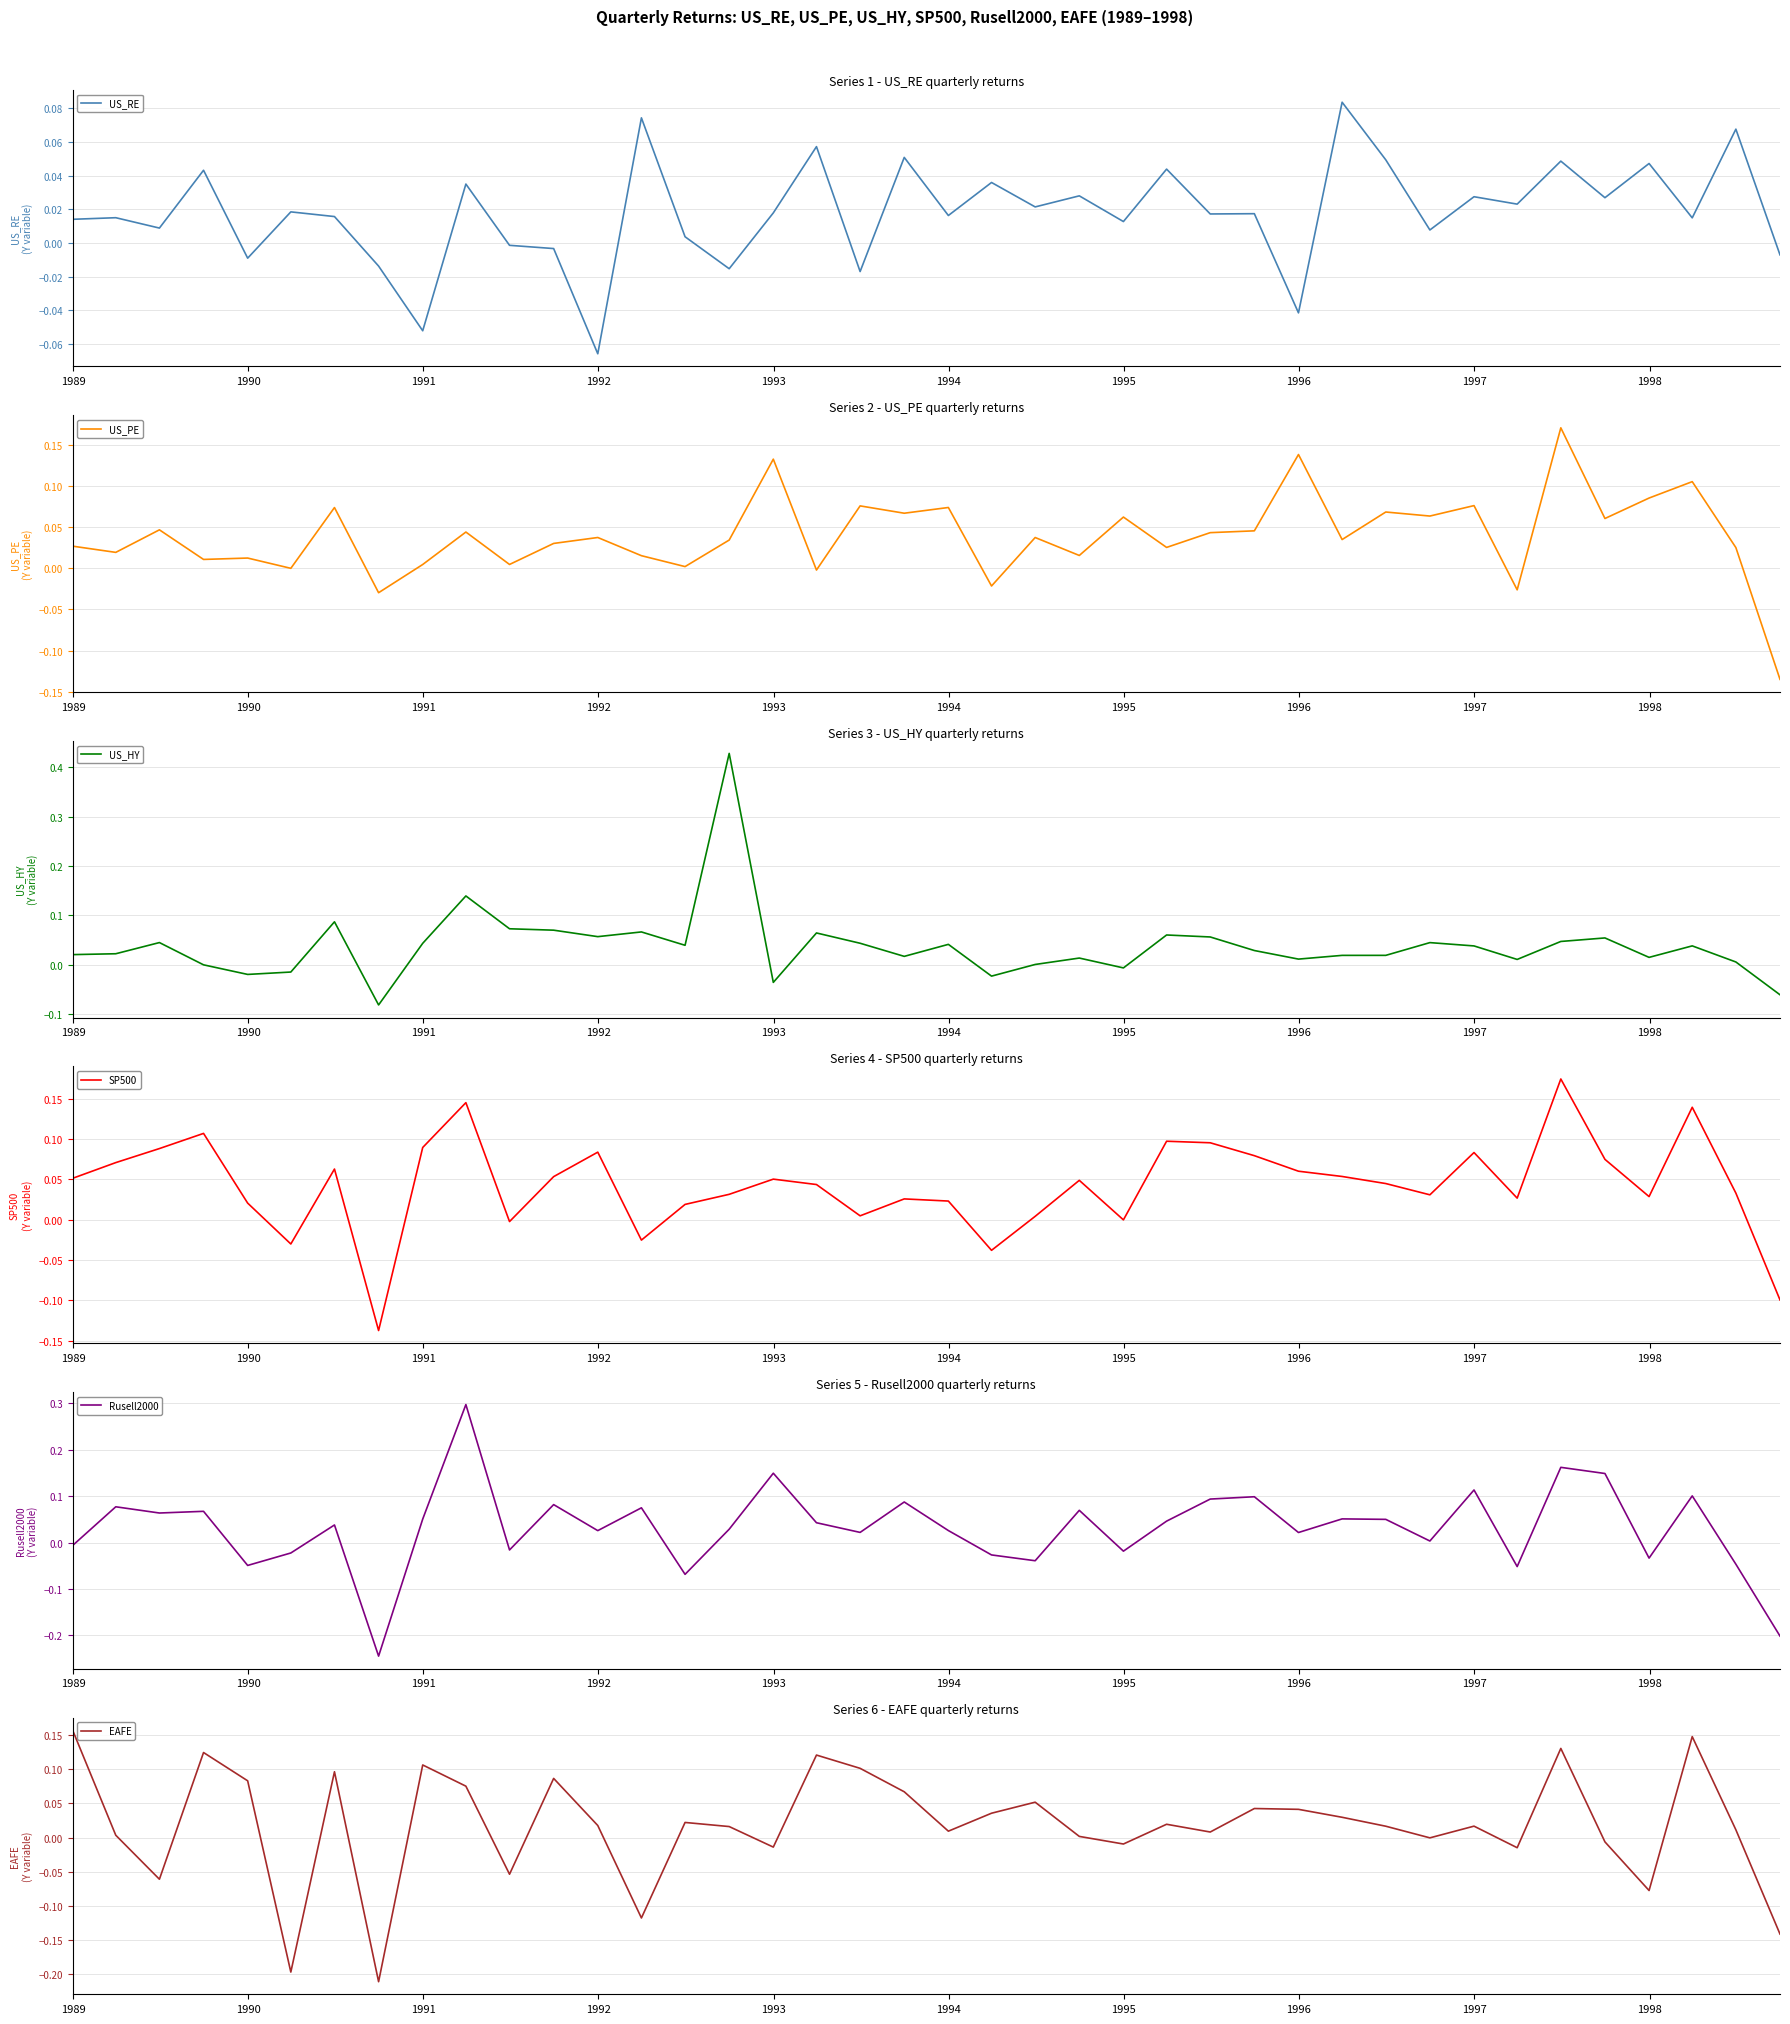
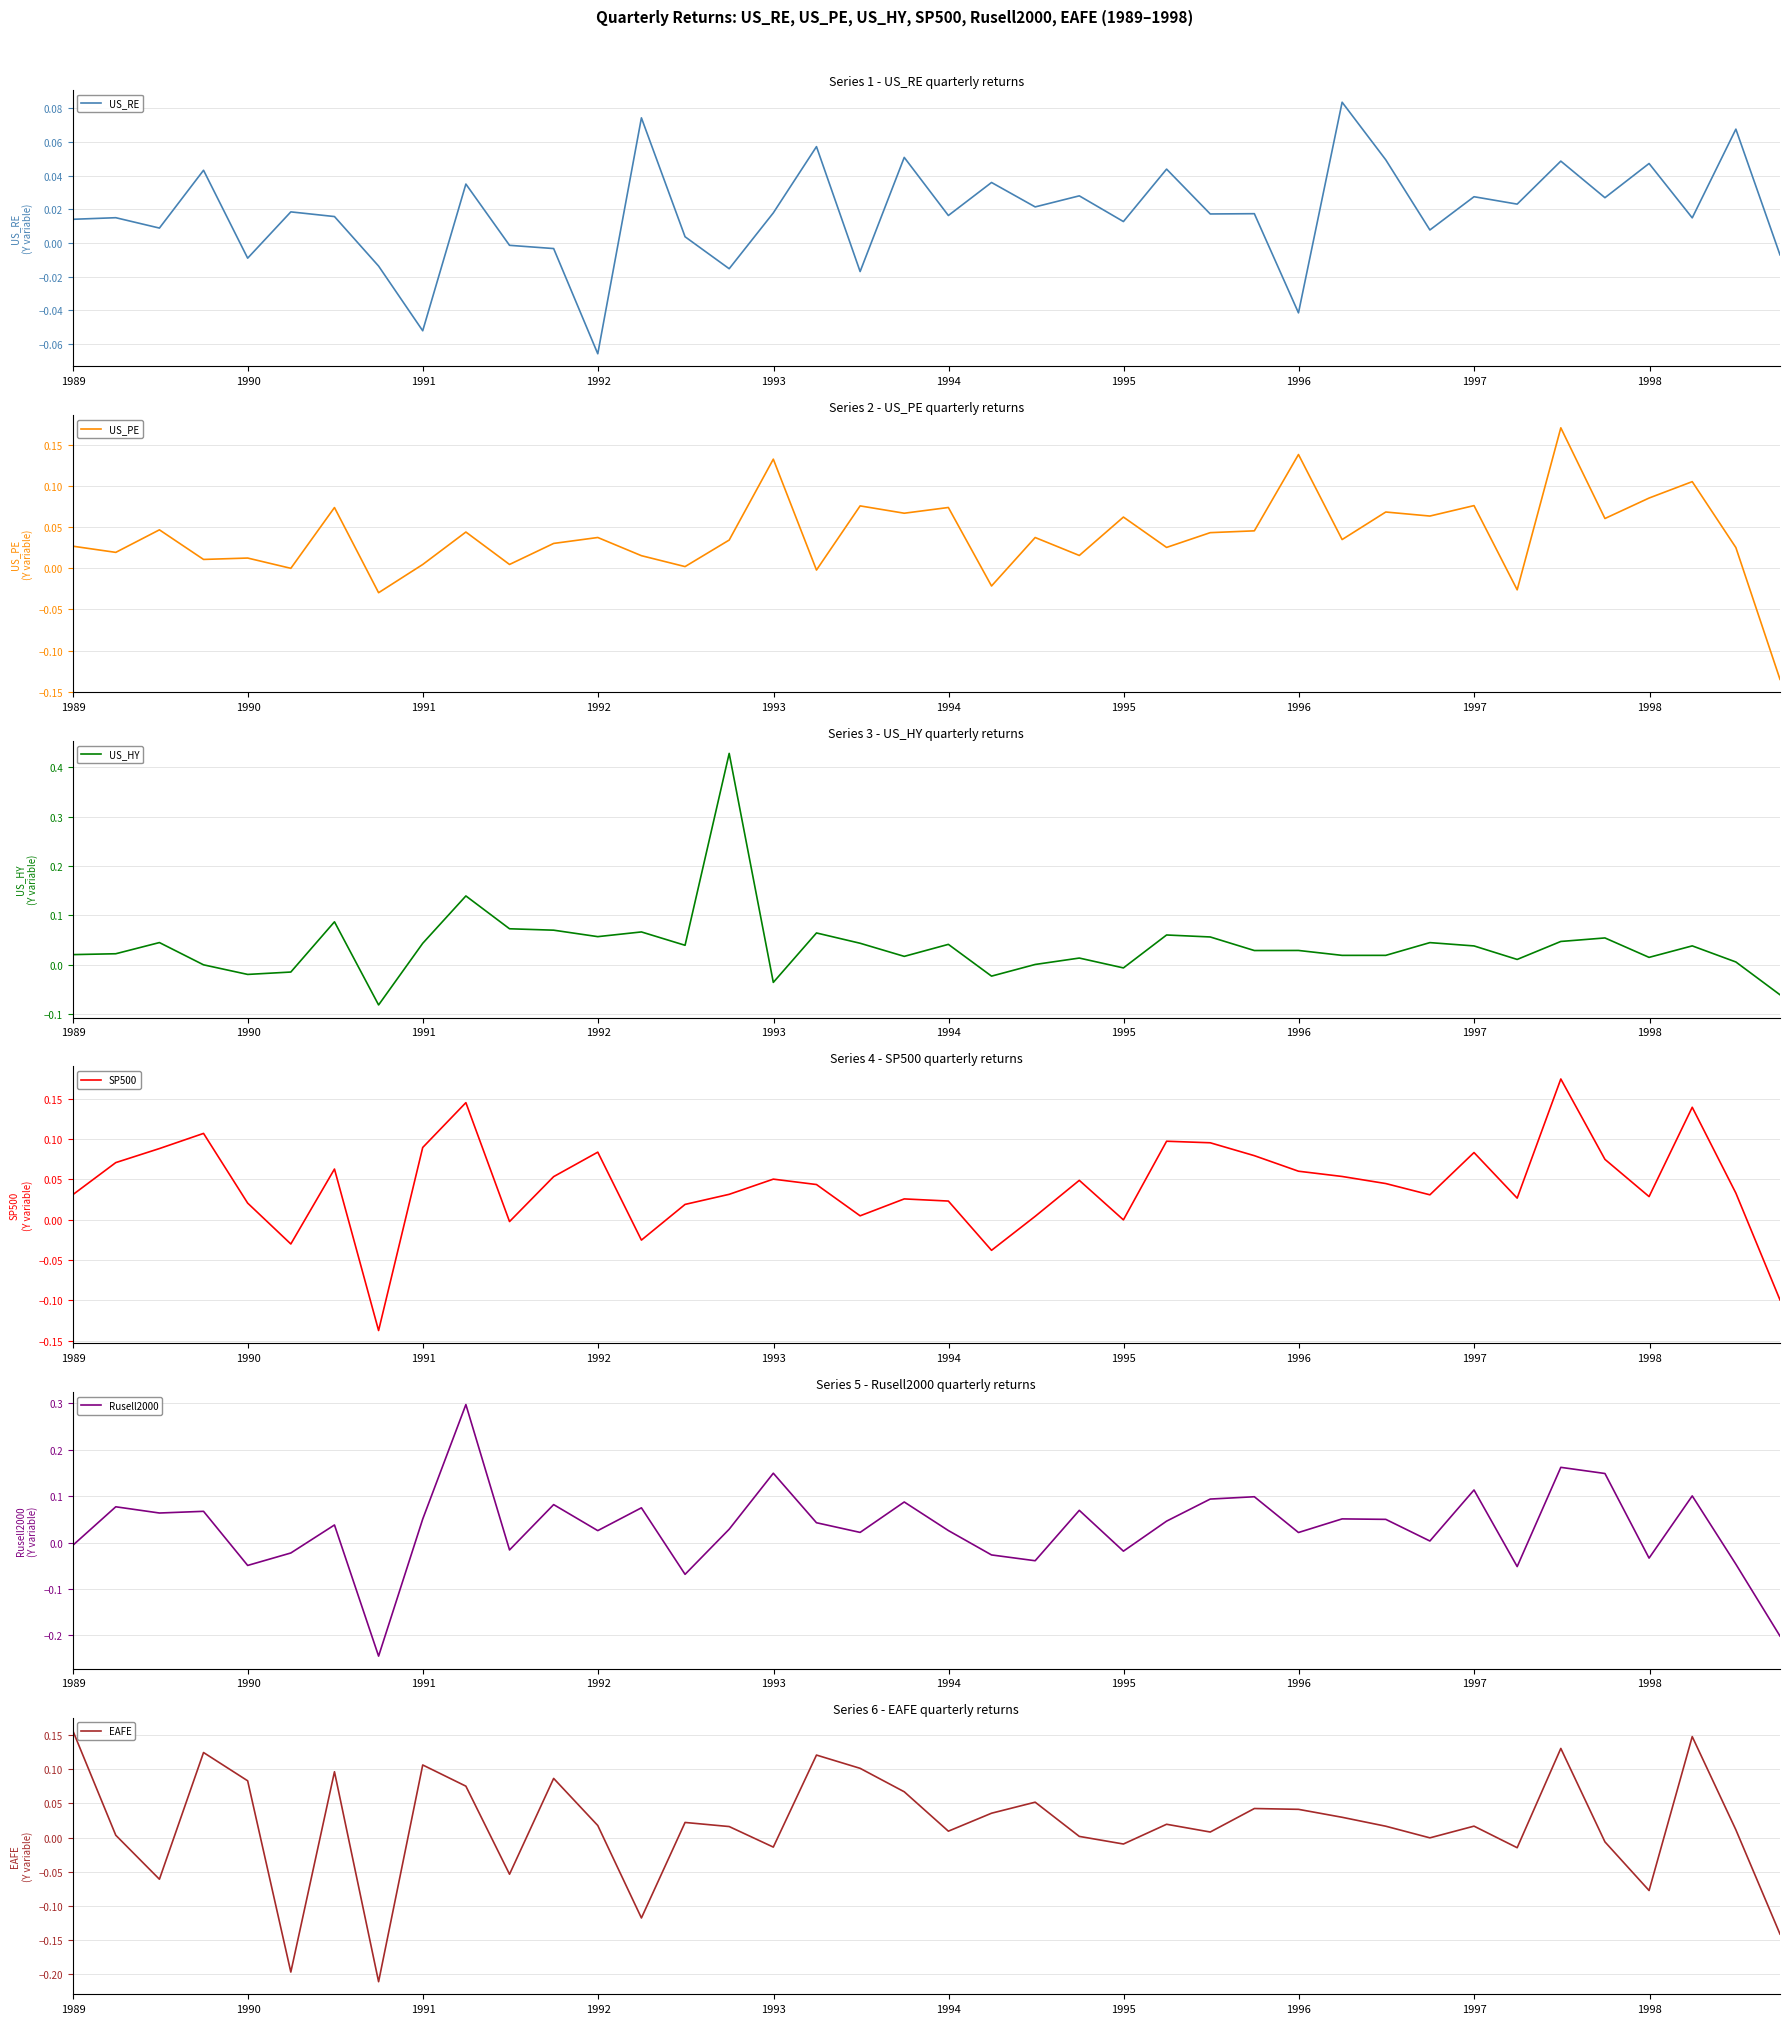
  {
    "Series 1 - US_RE quarterly returns": {
      "1989": 0.014,
      "1990": -0.009,
      "1991": -0.052,
      "1992": -0.066,
      "1993": 0.018,
      "1994": 0.016,
      "1995": 0.013,
      "1996": -0.041,
      "1997": 0.027,
      "1998": 0.047
    },
    "Series 2 - US_PE quarterly returns": {
      "1989": 0.03,
      "1990": 0.01,
      "1991": 0.00,
      "1992": 0.04,
      "1993": 0.13,
      "1994": 0.07,
      "1995": 0.06,
      "1996": 0.14,
      "1997": 0.08,
      "1998": 0.09
    },
    "Series 3 - US_HY quarterly returns": {
      "1989": 0.02,
      "1990": -0.02,
      "1991": 0.04,
      "1992": 0.06,
      "1993": -0.04,
      "1994": 0.04,
      "1995": -0.01,
-     "1996": 0.01,
+     "1996": 0.03,
      "1997": 0.04,
      "1998": 0.01
    },
    "Series 4 - SP500 quarterly returns": {
-     "1989": 0.05,
+     "1989": 0.03,
      "1990": 0.02,
      "1991": 0.09,
      "1992": 0.08,
      "1993": 0.05,
      "1994": 0.02,
      "1995": 0.00,
      "1996": 0.06,
      "1997": 0.08,
      "1998": 0.03
    },
    "Series 5 - Rusell2000 quarterly returns": {
      "1989": -0.01,
      "1990": -0.05,
      "1991": 0.05,
      "1992": 0.03,
      "1993": 0.15,
      "1994": 0.03,
      "1995": -0.02,
      "1996": 0.02,
      "1997": 0.11,
      "1998": -0.03
    },
    "Series 6 - EAFE quarterly returns": {
      "1989": 0.16,
      "1990": 0.08,
      "1991": 0.11,
      "1992": 0.02,
      "1993": -0.01,
      "1994": 0.01,
      "1995": -0.01,
      "1996": 0.04,
      "1997": 0.02,
      "1998": -0.08
    }
  }
